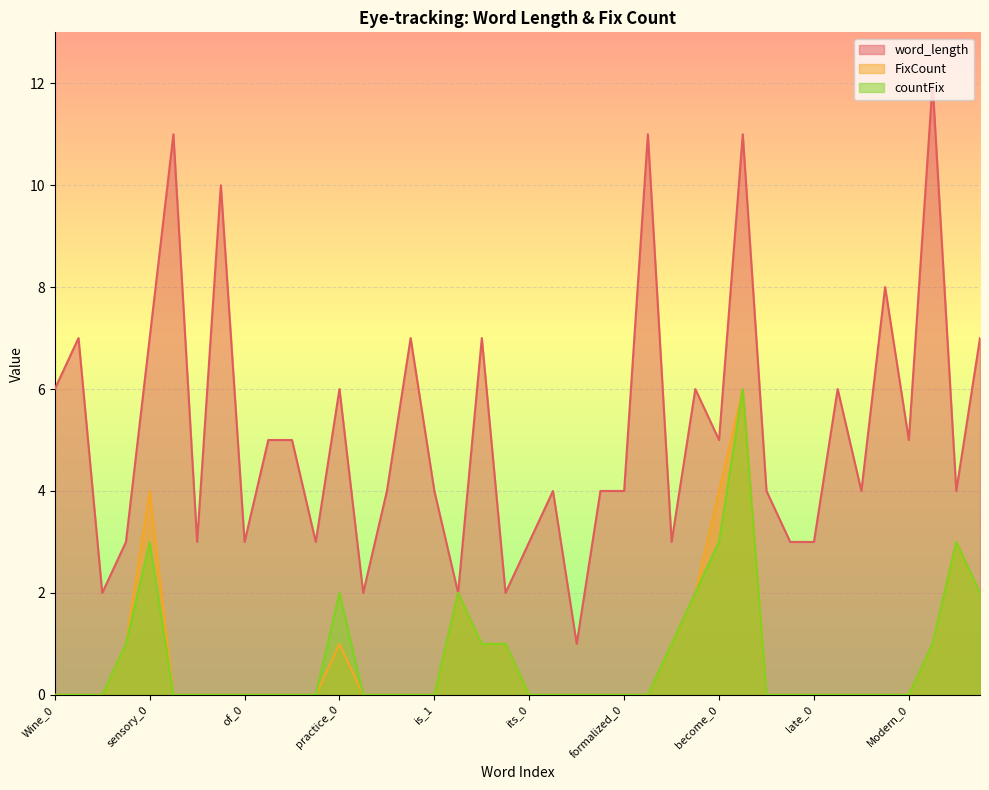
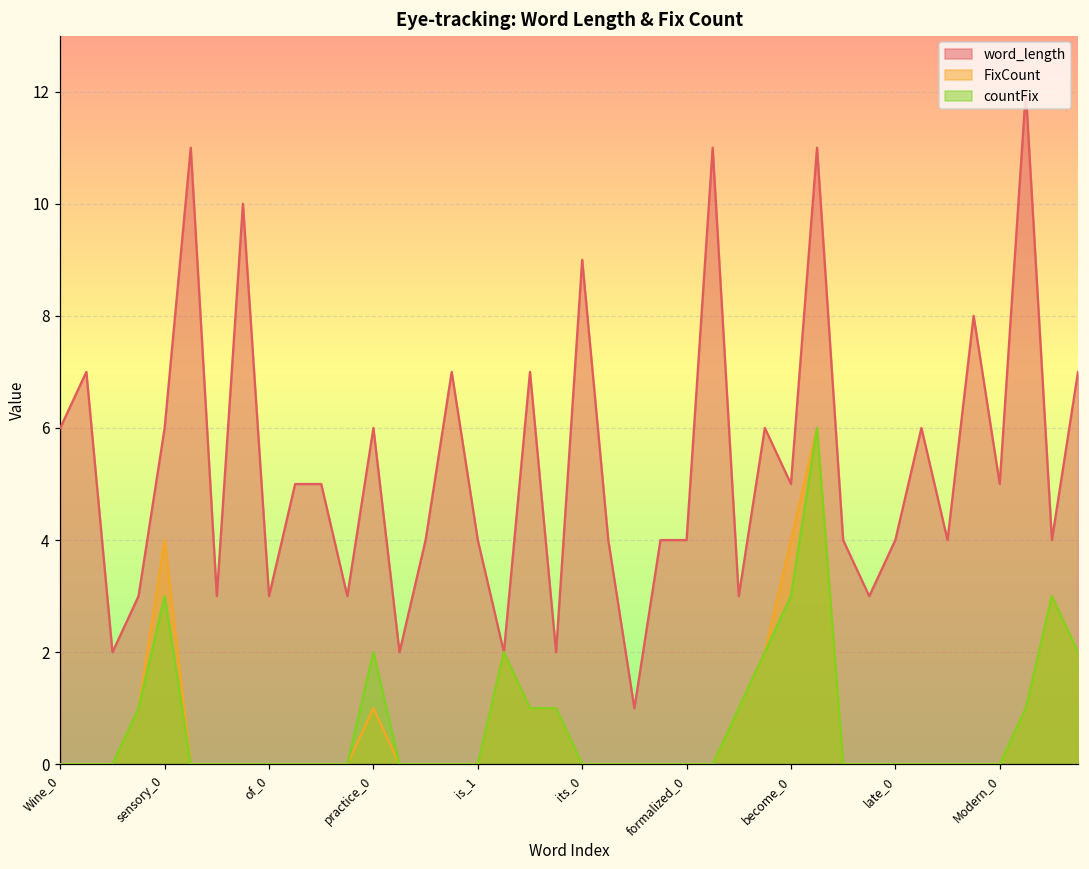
  {
    "word_length": {
      "Wine_0": 6,
-     "sensory_0": 7,
+     "sensory_0": 6,
      "of_0": 3,
      "practice_0": 6,
      "is_1": 4,
-     "its_0": 3,
+     "its_0": 9,
      "formalized_0": 4,
      "become_0": 5,
-     "late_0": 3,
+     "late_0": 4,
      "Modern_0": 5
    },
    "FixCount": {
      "sensory_0": 4,
      "practice_0": 1,
      "become_0": 4
    },
    "countFix": {
      "sensory_0": 3,
      "practice_0": 2,
      "become_0": 3
    }
  }
